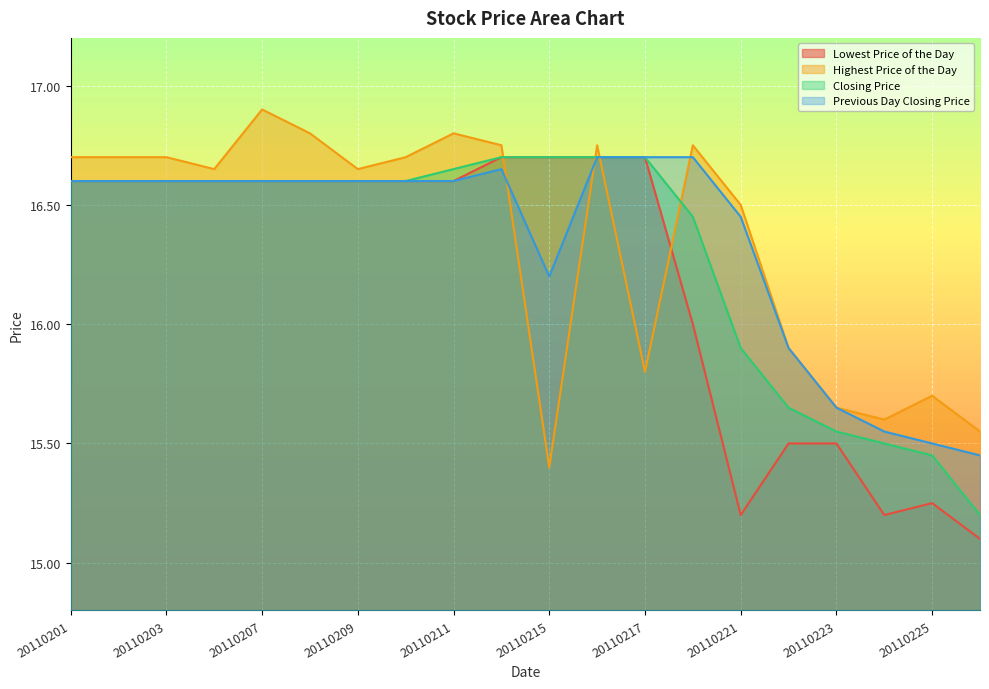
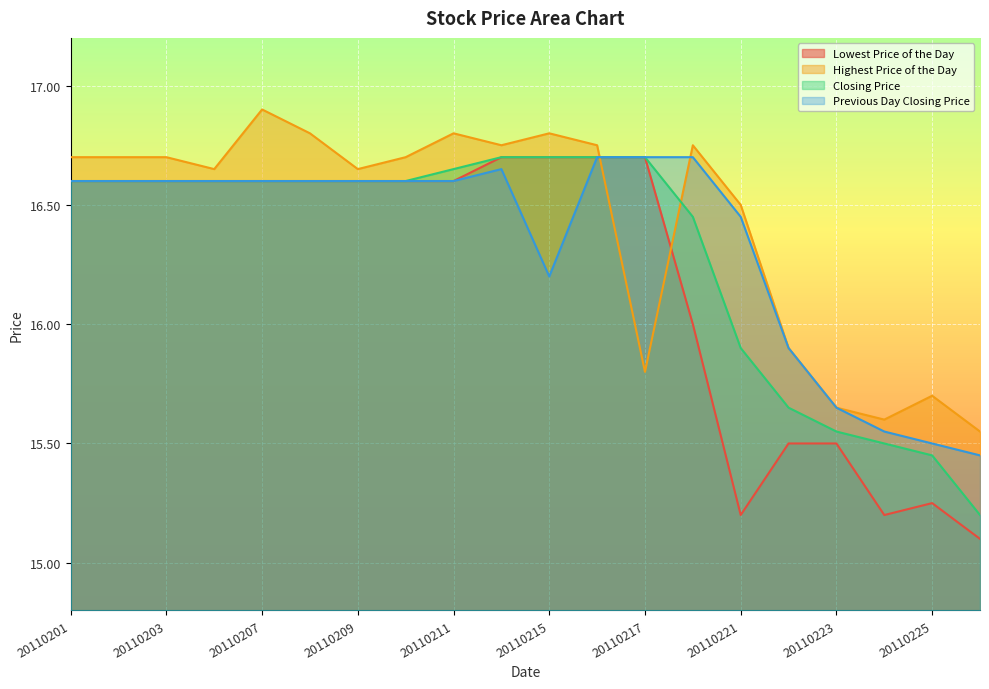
  {
    "Lowest Price of the Day": {
      "20110221": 15.2,
      "20110223": 15.5,
      "20110225": 15.25
    },
    "Highest Price of the Day": {
      "20110201": 16.7,
      "20110203": 16.7,
      "20110207": 16.9,
      "20110209": 16.65,
      "20110211": 16.8,
-     "20110215": 15.4,
+     "20110215": 16.8,
      "20110217": 15.8,
      "20110221": 16.5,
      "20110225": 15.7
    },
    "Closing Price": {
      "20110211": 16.65,
      "20110221": 15.9,
      "20110223": 15.55,
      "20110225": 15.45
    },
    "Previous Day Closing Price": {
      "20110215": 16.2,
      "20110221": 16.45,
      "20110225": 15.5
    }
  }
